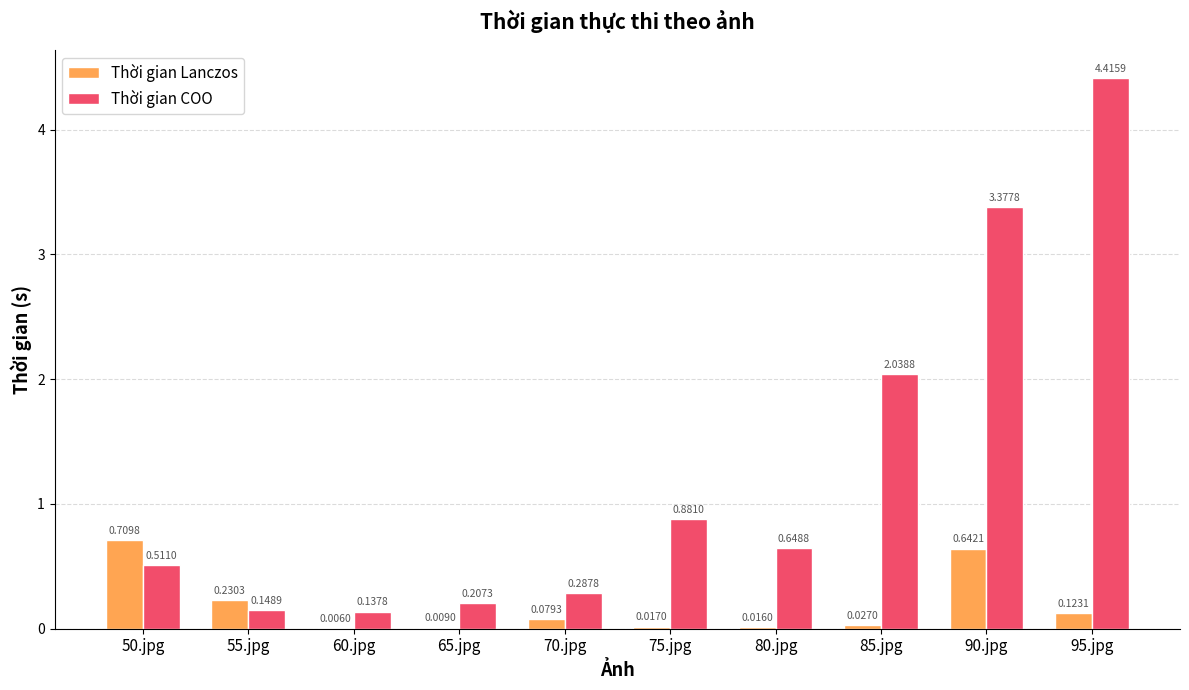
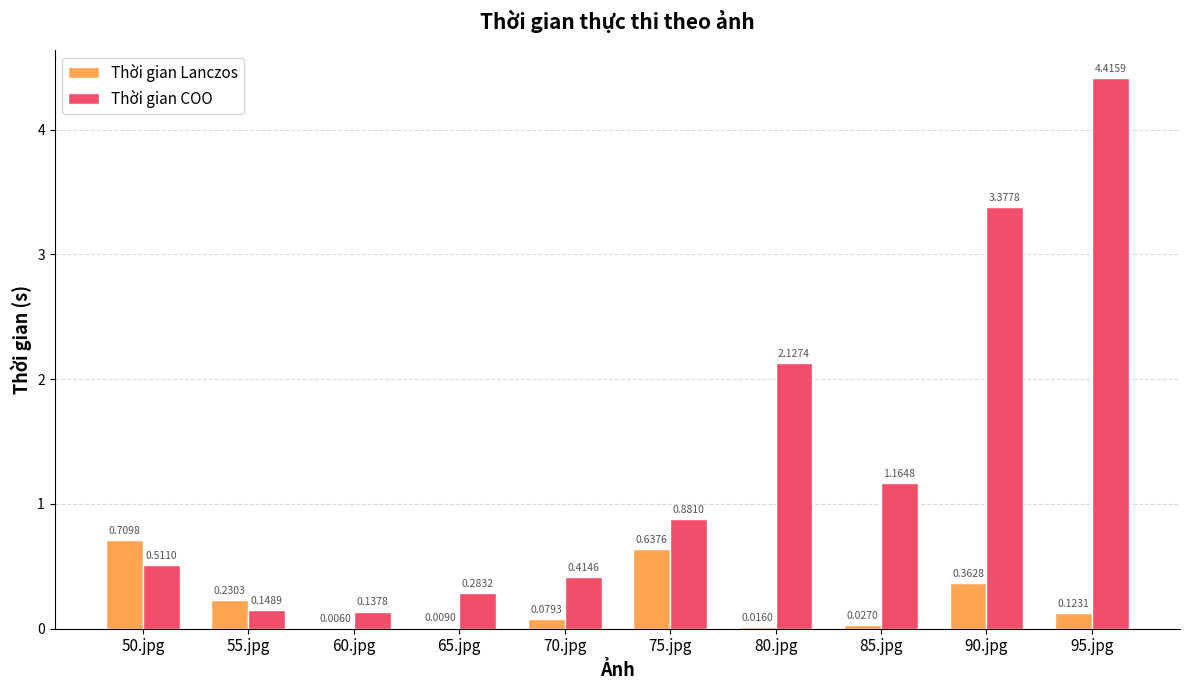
  {
    "Thời gian Lanczos": {
      "50.jpg": 0.7098,
      "55.jpg": 0.2303,
      "60.jpg": 0.0060,
      "65.jpg": 0.0090,
      "70.jpg": 0.0793,
-     "75.jpg": 0.0170,
+     "75.jpg": 0.6376,
      "80.jpg": 0.0160,
      "85.jpg": 0.0270,
-     "90.jpg": 0.6421,
+     "90.jpg": 0.3628,
      "95.jpg": 0.1231
    },
    "Thời gian COO": {
      "50.jpg": 0.5110,
      "55.jpg": 0.1489,
      "60.jpg": 0.1378,
-     "65.jpg": 0.2073,
-     "70.jpg": 0.2878,
+     "65.jpg": 0.2832,
+     "70.jpg": 0.4146,
      "75.jpg": 0.8810,
-     "80.jpg": 0.6488,
-     "85.jpg": 2.0388,
+     "80.jpg": 2.1274,
+     "85.jpg": 1.1648,
      "90.jpg": 3.3778,
      "95.jpg": 4.4159
    }
  }
